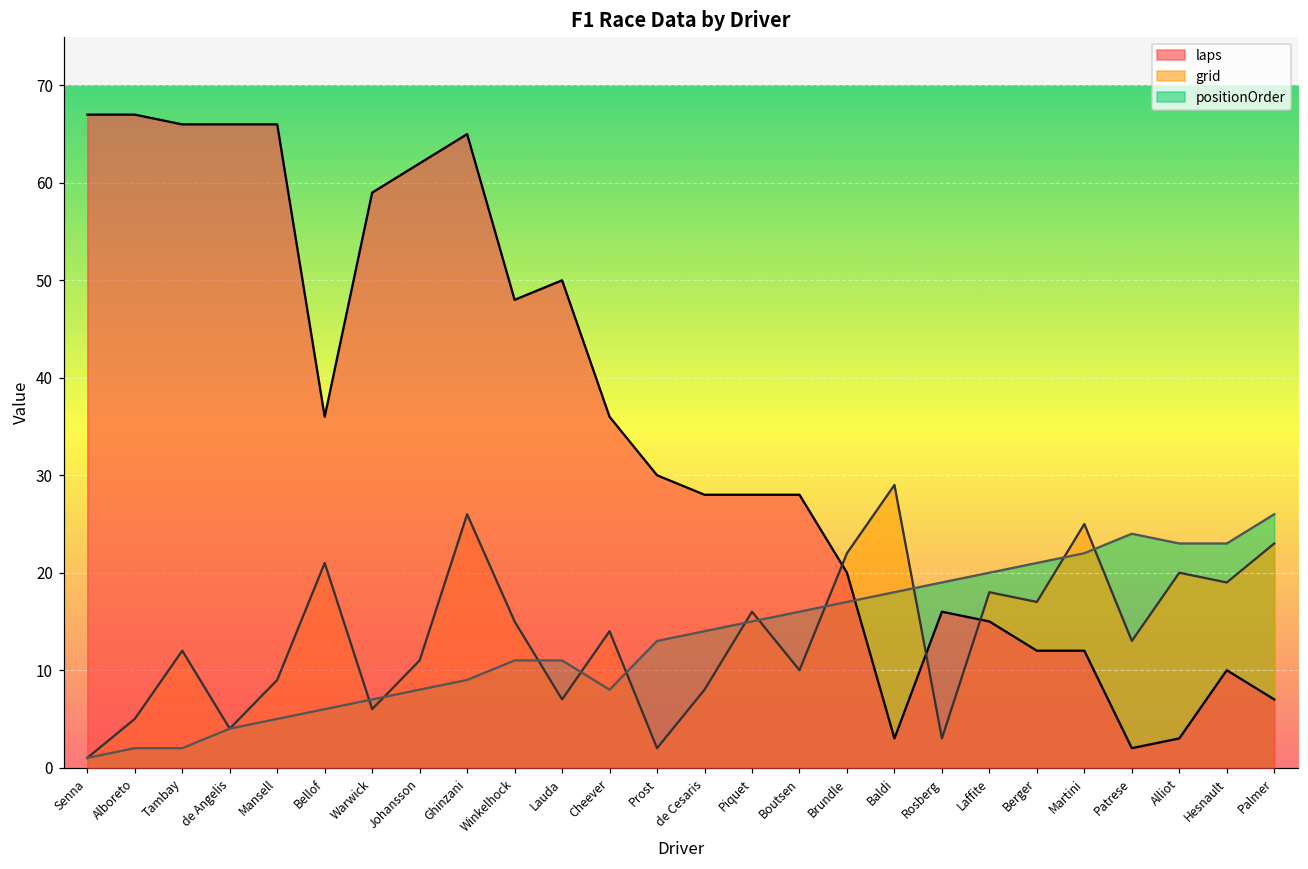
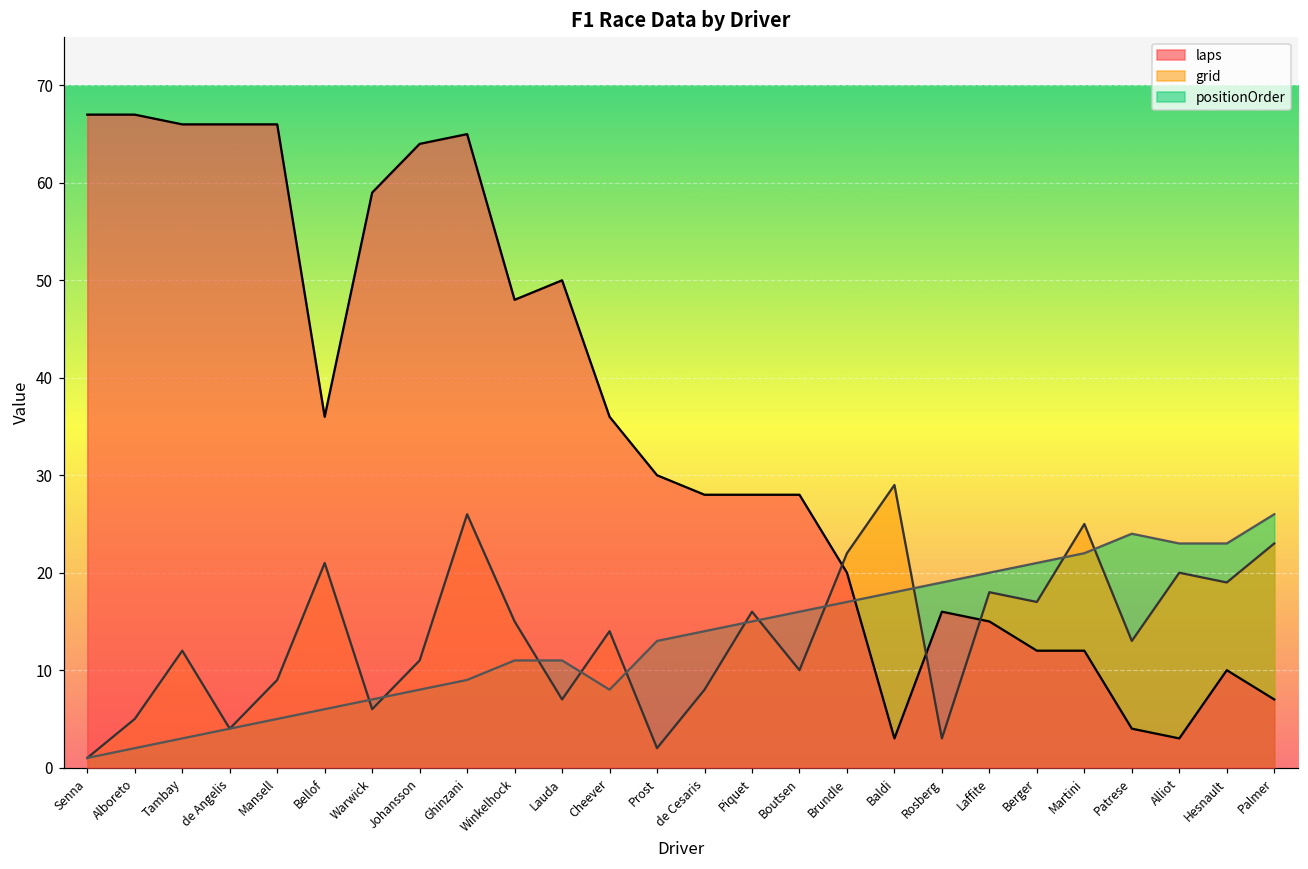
  {
    "laps": {
      "Senna": 67,
      "Alboreto": 67,
      "Tambay": 66,
      "de Angelis": 66,
      "Mansell": 66,
      "Bellof": 36,
      "Warwick": 59,
-     "Johansson": 62,
+     "Johansson": 64,
      "Ghinzani": 65,
      "Winkelhock": 48,
      "Lauda": 50,
      "Cheever": 36,
      "Prost": 30,
      "de Cesaris": 28,
      "Piquet": 28,
      "Boutsen": 28,
      "Brundle": 20,
      "Baldi": 3,
      "Rosberg": 16,
      "Laffite": 15,
      "Berger": 12,
      "Martini": 12,
-     "Patrese": 2,
+     "Patrese": 4,
      "Alliot": 3,
      "Hesnault": 10,
      "Palmer": 7
    },
    "grid": {
      "Alboreto": 5,
      "Tambay": 12,
      "Mansell": 9,
      "Bellof": 21,
      "Warwick": 6,
      "Johansson": 11,
      "Ghinzani": 26,
      "Winkelhock": 15,
      "Lauda": 7,
      "Cheever": 14,
      "Prost": 2,
      "de Cesaris": 8,
      "Piquet": 16,
      "Boutsen": 10,
      "Brundle": 22,
      "Baldi": 29,
      "Rosberg": 3,
      "Laffite": 18,
      "Berger": 17,
      "Martini": 25,
      "Patrese": 13,
      "Alliot": 20,
      "Hesnault": 19,
      "Palmer": 23
    },
    "positionOrder": {
      "Alboreto": 2,
-     "Tambay": 2,
+     "Tambay": 3,
      "Mansell": 5,
      "Bellof": 6,
      "Warwick": 7,
      "Johansson": 8,
      "Ghinzani": 9,
      "Winkelhock": 11,
      "Lauda": 11,
      "Cheever": 8,
      "Prost": 13,
      "de Cesaris": 14,
      "Piquet": 15,
      "Boutsen": 16,
      "Brundle": 17,
      "Baldi": 18,
      "Rosberg": 19,
      "Laffite": 20,
      "Berger": 21,
      "Martini": 22,
      "Patrese": 24,
      "Alliot": 23,
      "Hesnault": 23,
      "Palmer": 26
    }
  }
